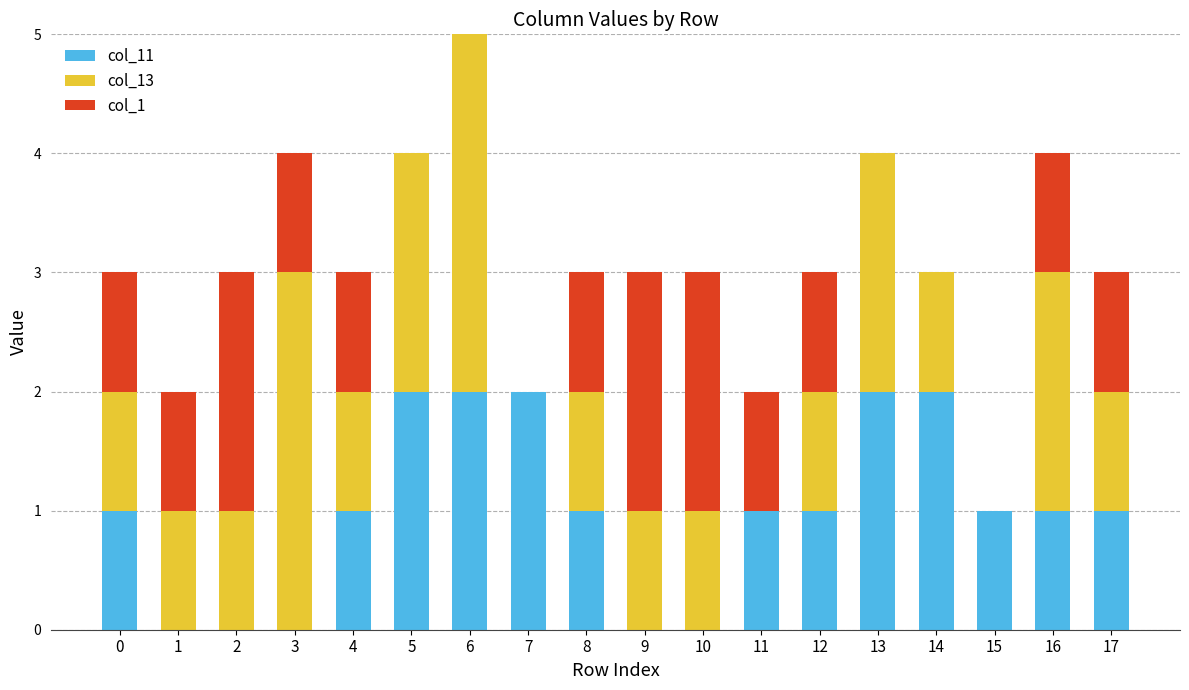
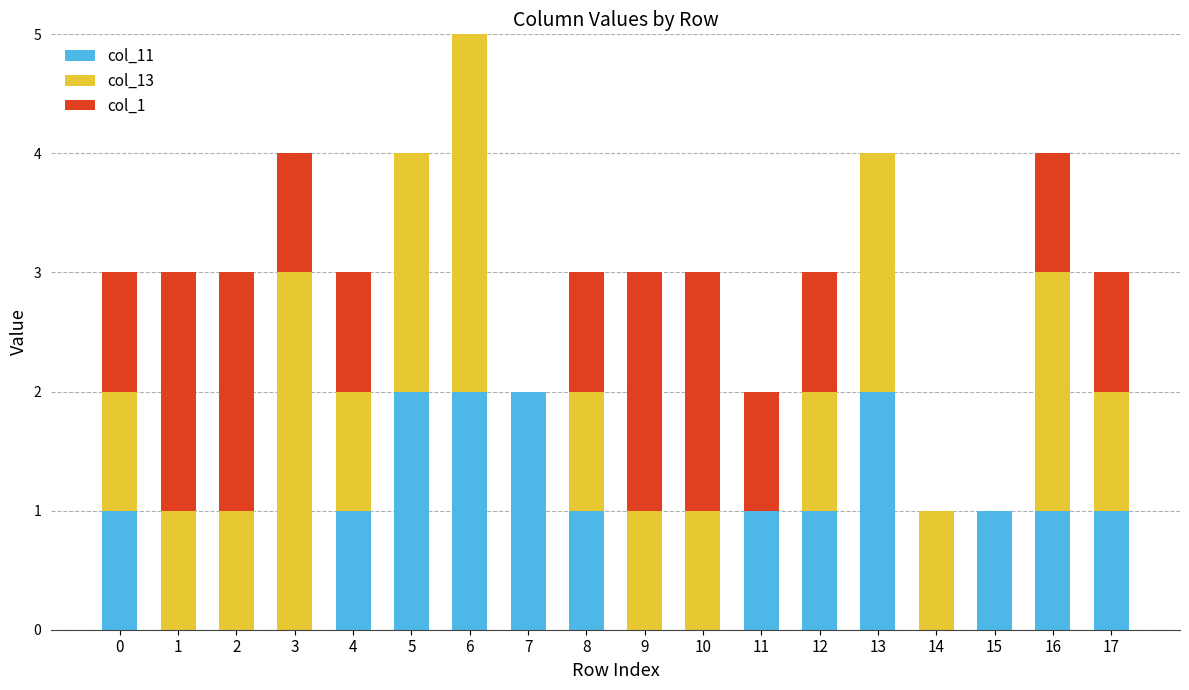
  {
    "col_11": {
      "0": 1,
      "1": 0,
      "2": 0,
      "3": 0,
      "4": 1,
      "5": 2,
      "6": 2,
      "7": 2,
      "8": 1,
      "9": 0,
      "10": 0,
      "11": 1,
      "12": 1,
      "13": 2,
-     "14": 2,
+     "14": 0,
      "15": 1,
      "16": 1,
      "17": 1
    },
    "col_13": {
      "0": 1,
      "1": 1,
      "2": 1,
      "3": 3,
      "4": 1,
      "5": 2,
      "6": 3,
      "7": 0,
      "8": 1,
      "9": 1,
      "10": 1,
      "11": 0,
      "12": 1,
      "13": 2,
      "14": 1,
      "15": 0,
      "16": 2,
      "17": 1
    },
    "col_1": {
      "0": 1,
-     "1": 1,
+     "1": 2,
      "2": 2,
      "3": 1,
      "4": 1,
      "5": 0,
      "6": 0,
      "7": 0,
      "8": 1,
      "9": 2,
      "10": 2,
      "11": 1,
      "12": 1,
      "13": 0,
      "14": 0,
      "15": 0,
      "16": 1,
      "17": 1
    }
  }
